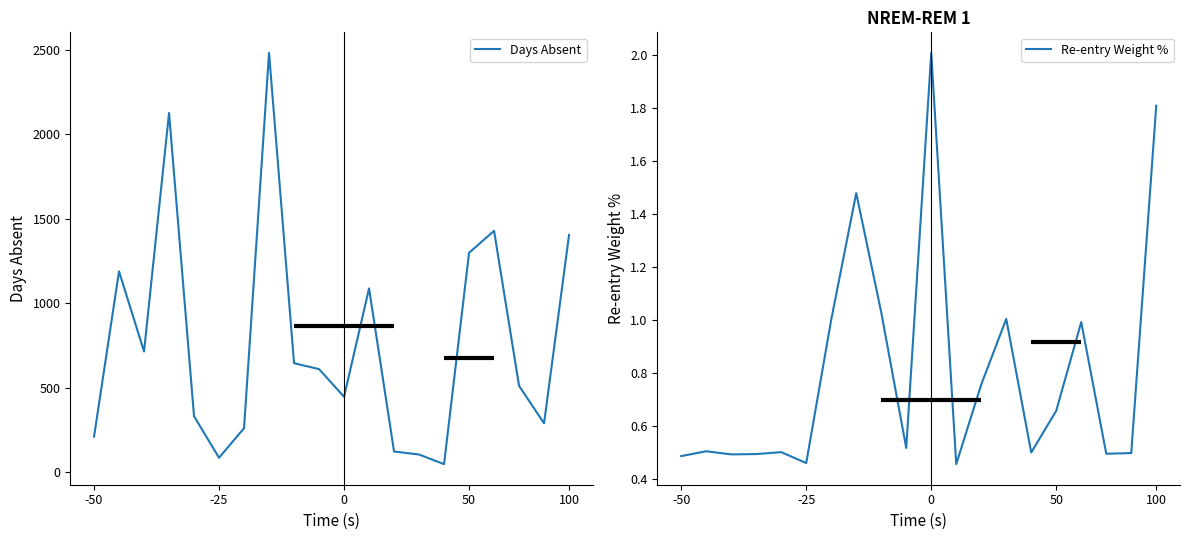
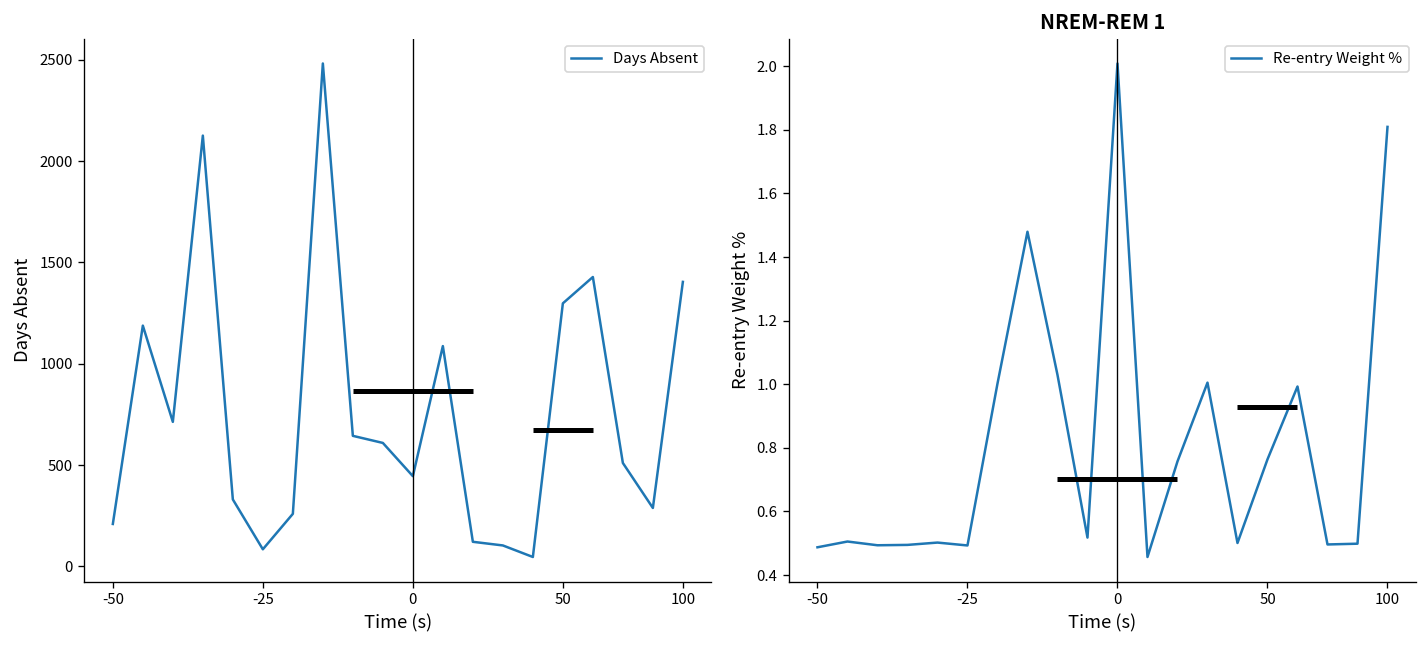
  {
    "NREM-REM 1": {
      "-50": 0.49,
-     "-25": 0.46,
+     "-25": 0.49,
      "0": 2.01,
-     "50": 0.66,
+     "50": 0.76,
      "100": 1.81
    }
  }
